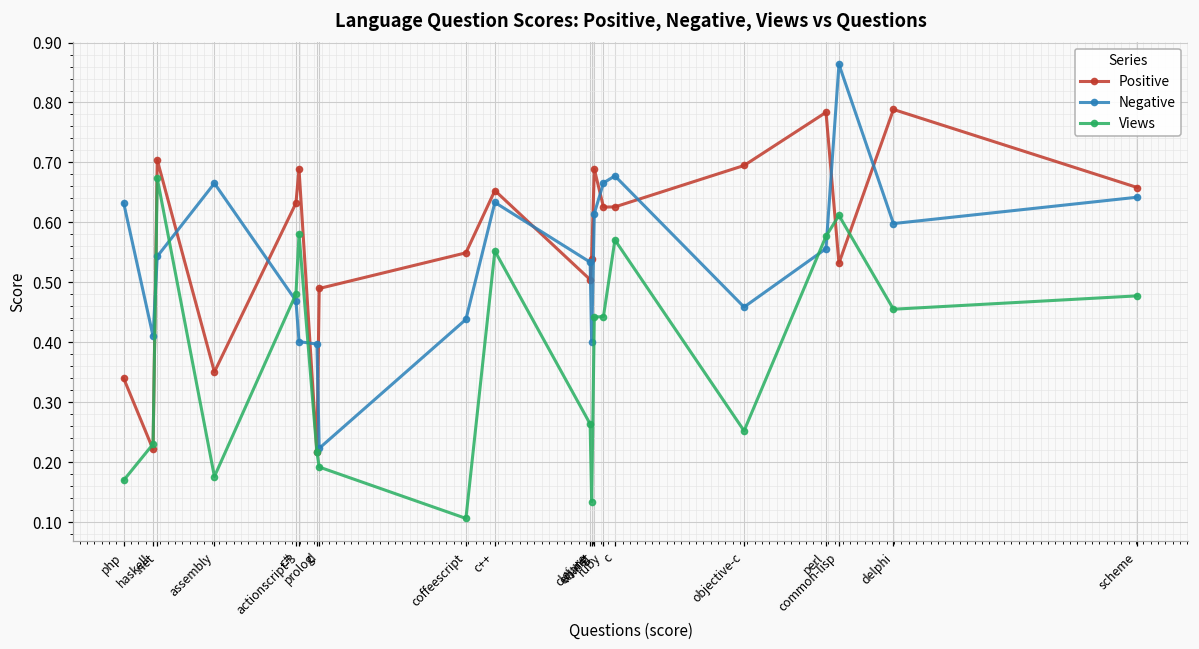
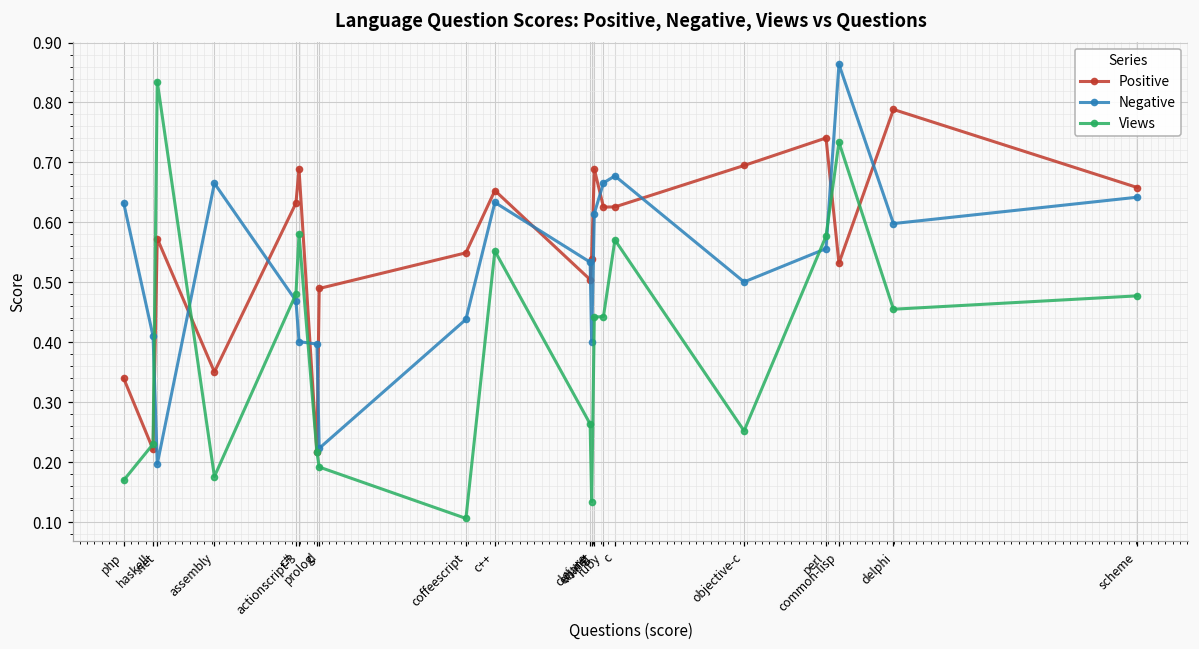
  {
    "Positive": {
      "php": 0.34,
      "haskell": 0.22,
-     ".net": 0.70,
+     ".net": 0.57,
      "assembly": 0.35,
      "c#": 0.63,
      "actionscript-3": 0.69,
      "d": 0.49,
      "coffeescript": 0.55,
      "c++": 0.65,
      "clojure": 0.50,
      "erlang": 0.54,
      "vb.net": 0.69,
      "ruby": 0.63,
      "c": 0.63,
      "objective-c": 0.69,
-     "perl": 0.78,
+     "perl": 0.74,
      "common-lisp": 0.53,
      "delphi": 0.79,
      "scheme": 0.66
    },
    "Negative": {
      "php": 0.63,
      "haskell": 0.41,
-     ".net": 0.54,
+     ".net": 0.20,
      "assembly": 0.67,
      "c#": 0.47,
      "actionscript-3": 0.40,
      "prolog": 0.40,
      "d": 0.22,
      "coffeescript": 0.44,
      "c++": 0.63,
      "clojure": 0.53,
      "erlang": 0.40,
      "vb.net": 0.61,
      "ruby": 0.67,
      "c": 0.68,
-     "objective-c": 0.46,
+     "objective-c": 0.50,
      "perl": 0.56,
      "common-lisp": 0.86,
      "delphi": 0.60,
      "scheme": 0.64
    },
    "Views": {
      "php": 0.17,
      "haskell": 0.23,
-     ".net": 0.67,
+     ".net": 0.84,
      "assembly": 0.18,
      "c#": 0.48,
      "actionscript-3": 0.58,
      "d": 0.19,
      "coffeescript": 0.11,
      "c++": 0.55,
      "clojure": 0.26,
      "erlang": 0.13,
      "vb.net": 0.44,
      "ruby": 0.44,
      "c": 0.57,
      "objective-c": 0.25,
      "perl": 0.58,
-     "common-lisp": 0.61,
+     "common-lisp": 0.73,
      "delphi": 0.46,
      "scheme": 0.48
    }
  }
